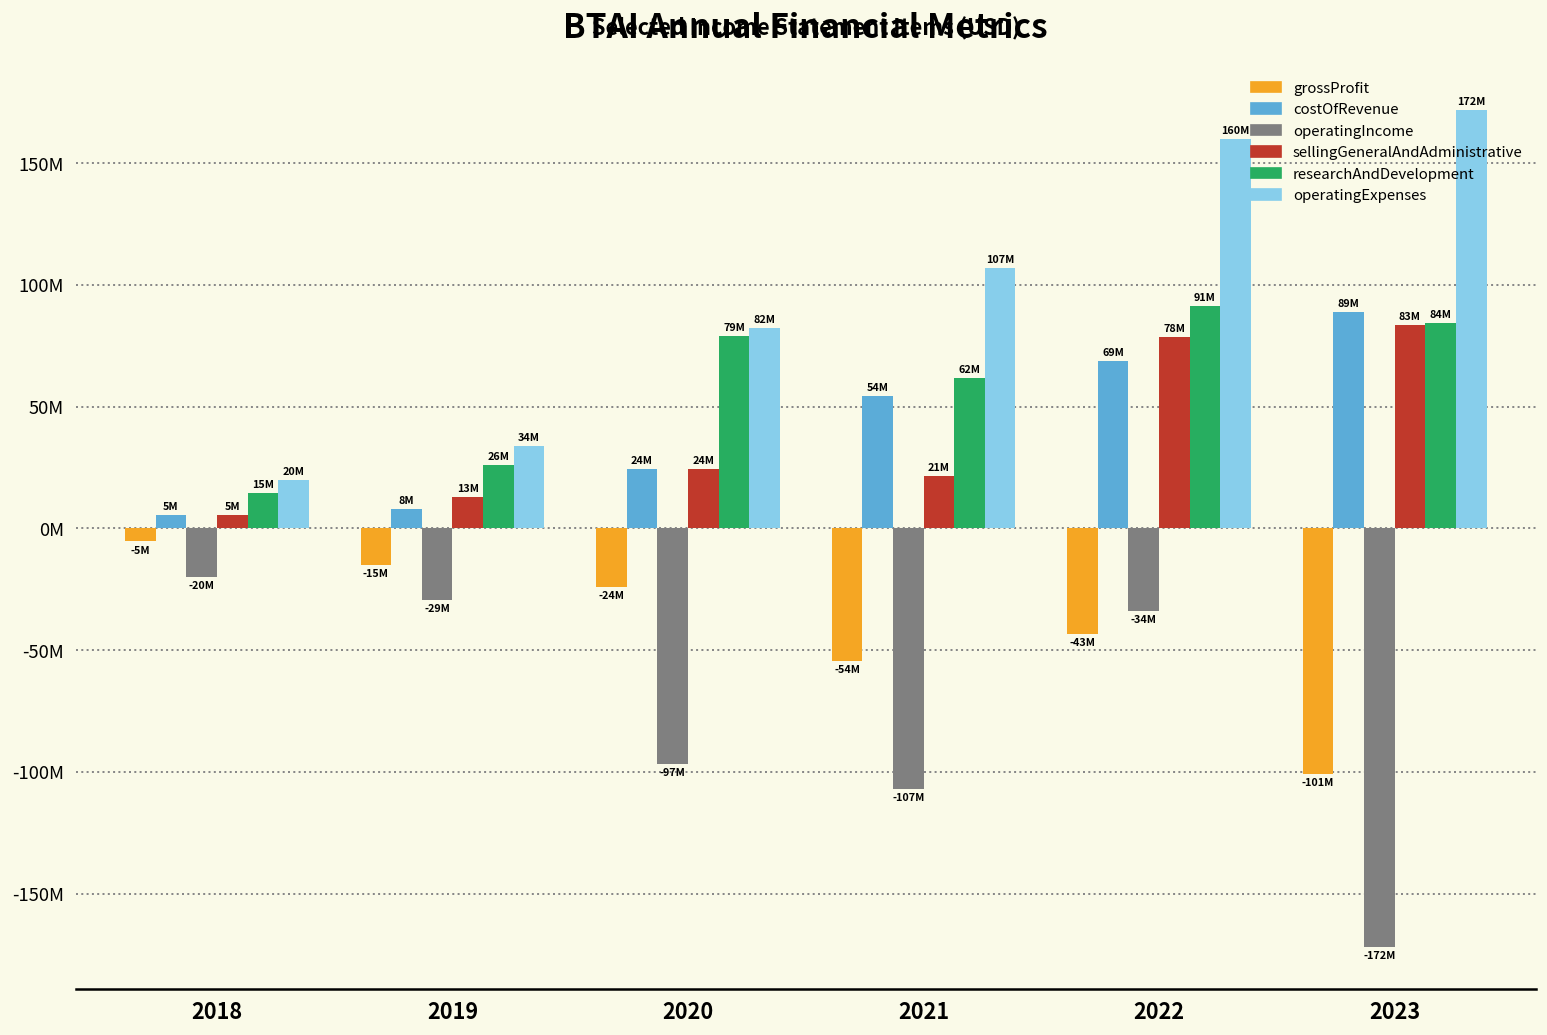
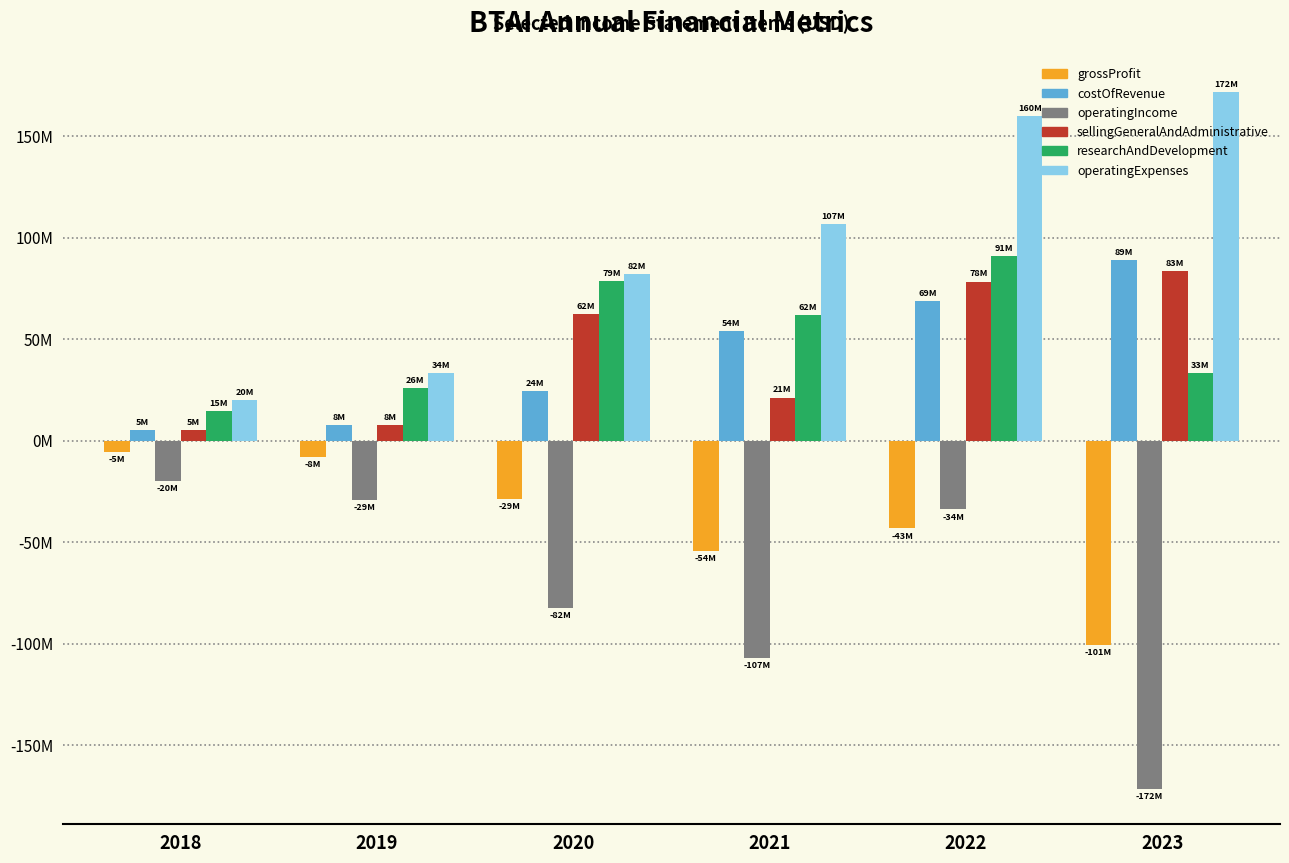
  {
    "grossProfit": {
      "2018": "-5M",
-     "2019": "-15M",
-     "2020": "-24M",
+     "2019": "-8M",
+     "2020": "-29M",
      "2021": "-54M",
      "2022": "-43M",
      "2023": "-101M"
    },
    "operatingIncome": {
      "2018": "-20M",
      "2019": "-29M",
-     "2020": "-97M",
+     "2020": "-82M",
      "2021": "-107M",
      "2022": "-34M",
      "2023": "-172M"
    },
    "sellingGeneralAndAdministrative": {
      "2018": "5M",
-     "2019": "13M",
-     "2020": "24M",
+     "2019": "8M",
+     "2020": "62M",
      "2021": "21M",
      "2022": "78M",
      "2023": "83M"
    },
    "researchAndDevelopment": {
      "2018": "15M",
      "2019": "26M",
      "2020": "79M",
      "2021": "62M",
      "2022": "91M",
-     "2023": "84M"
+     "2023": "33M"
    }
  }
